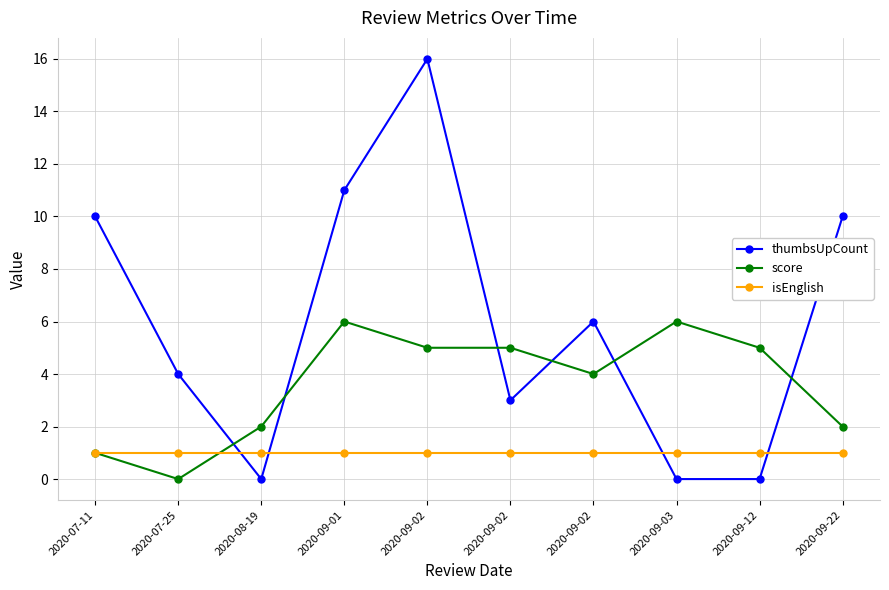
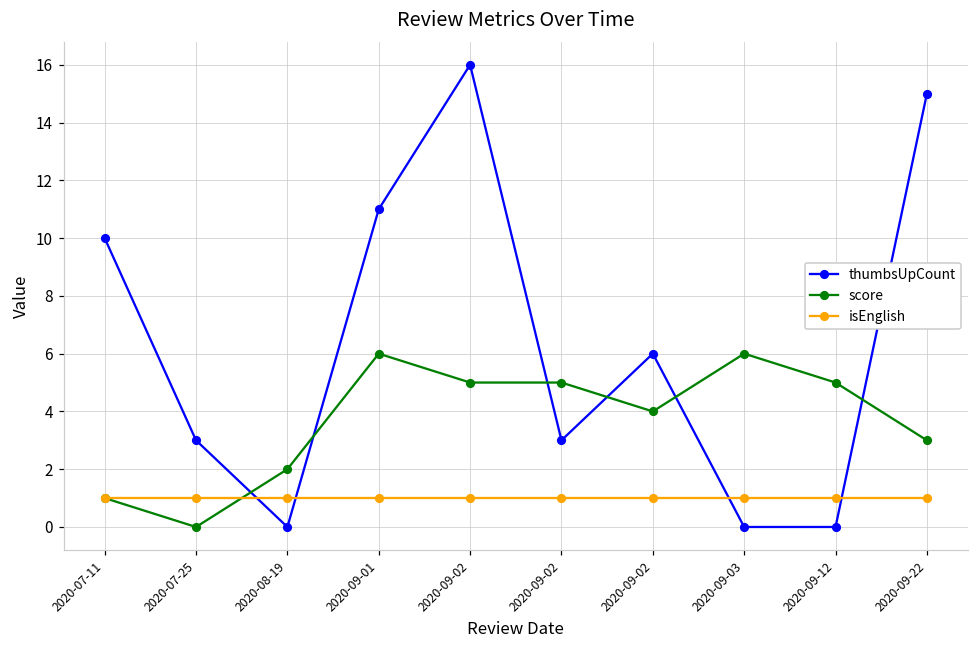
  {
    "thumbsUpCount": {
      "2020-07-11": 10,
-     "2020-07-25": 4,
+     "2020-07-25": 3,
      "2020-08-19": 0,
      "2020-09-01": 11,
      "2020-09-03": 0,
      "2020-09-12": 0,
-     "2020-09-22": 10
+     "2020-09-22": 15
    },
    "score": {
      "2020-07-25": 0,
      "2020-08-19": 2,
      "2020-09-01": 6,
      "2020-09-03": 6,
      "2020-09-12": 5,
-     "2020-09-22": 2
+     "2020-09-22": 3
    },
    "isEnglish": {
      "2020-07-25": 1,
      "2020-08-19": 1,
      "2020-09-01": 1,
      "2020-09-03": 1,
      "2020-09-12": 1,
      "2020-09-22": 1
    }
  }
